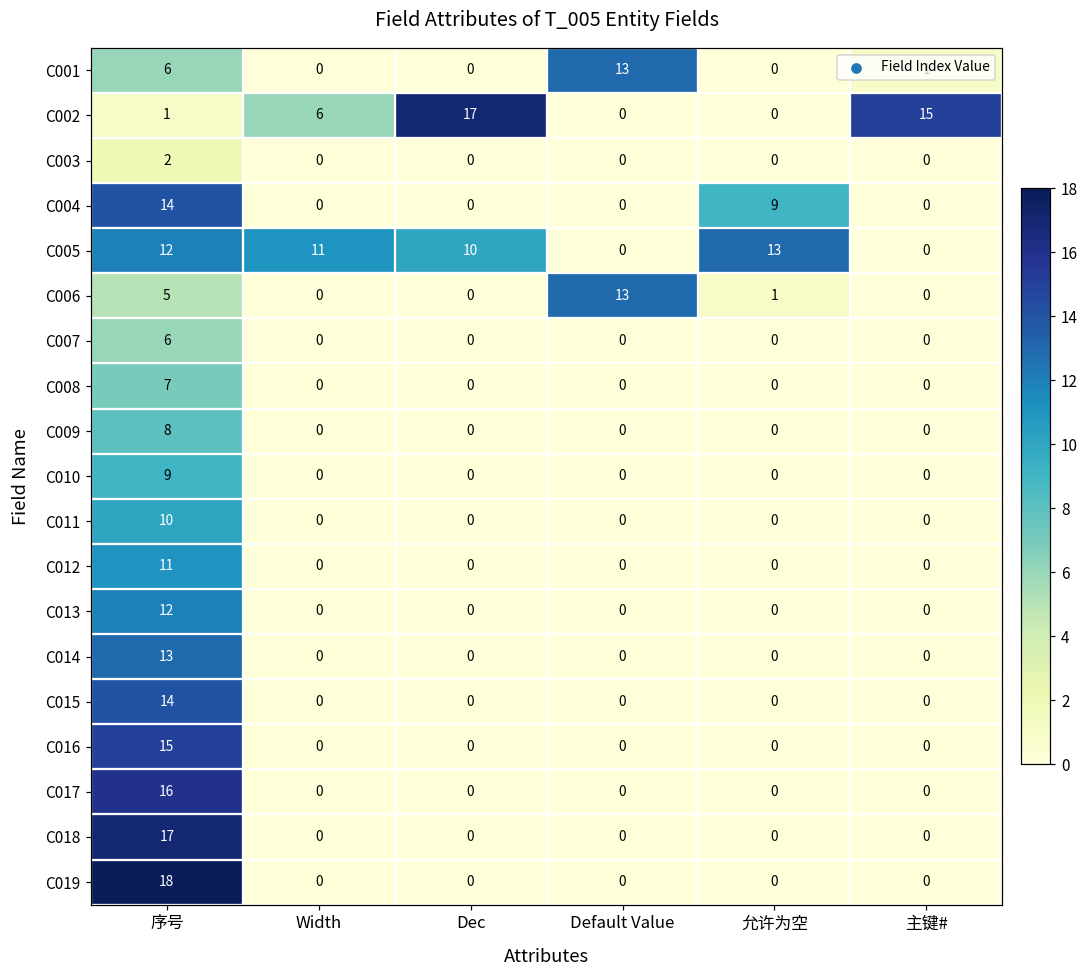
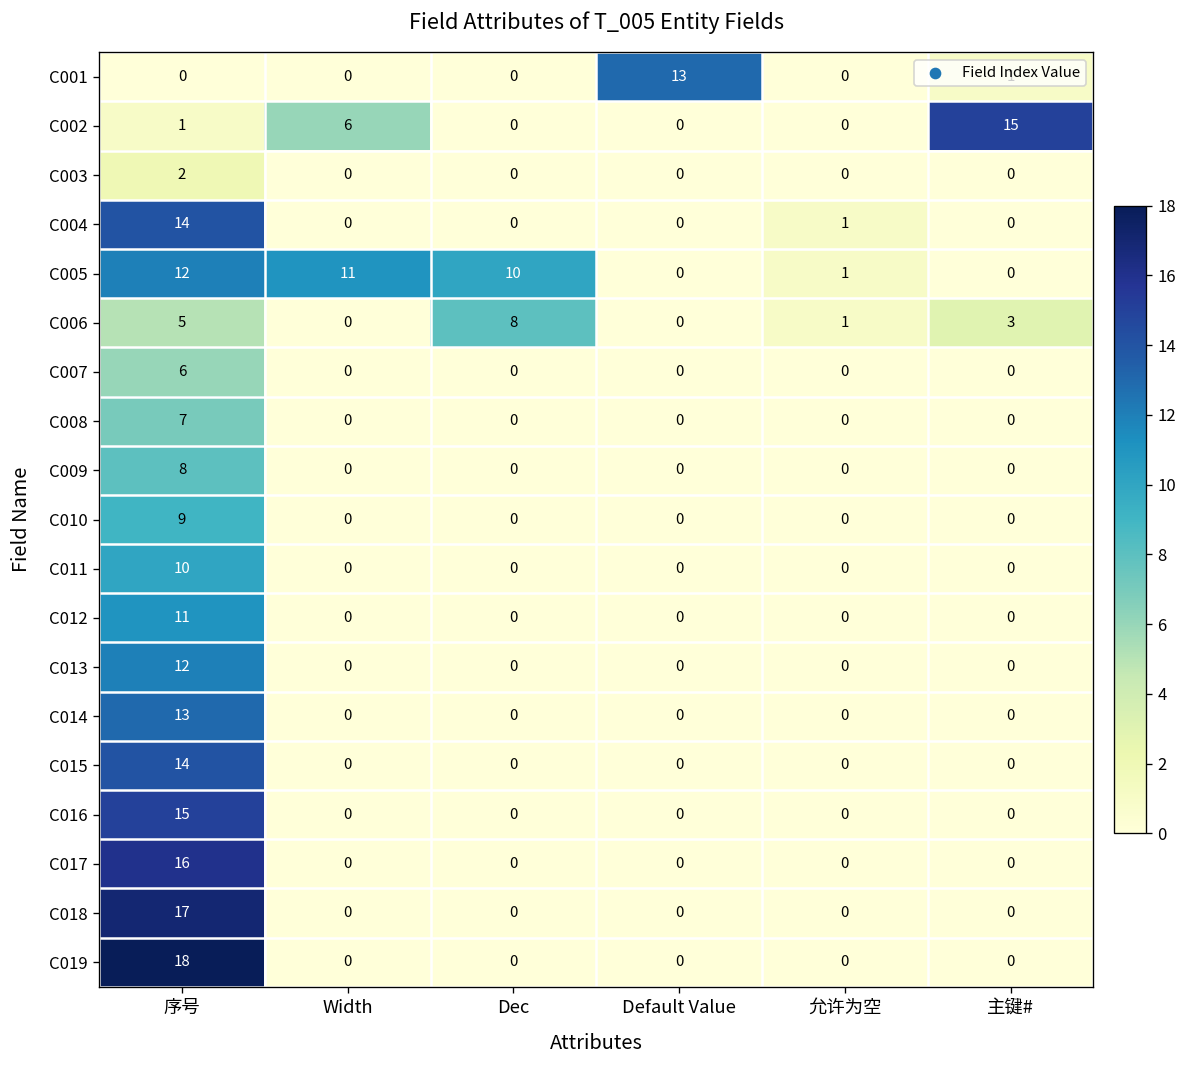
  {
    "C001": {
-     "序号": 6,
+     "序号": 0,
      "Width": 0,
      "Dec": 0,
      "Default Value": 13,
      "允许为空": 0
    },
    "C002": {
      "序号": 1,
      "Width": 6,
-     "Dec": 17,
+     "Dec": 0,
      "Default Value": 0,
      "允许为空": 0,
      "主键#": 15
    },
    "C003": {
      "序号": 2,
      "Width": 0,
      "Dec": 0,
      "Default Value": 0,
      "允许为空": 0,
      "主键#": 0
    },
    "C004": {
      "序号": 14,
      "Width": 0,
      "Dec": 0,
      "Default Value": 0,
-     "允许为空": 9,
+     "允许为空": 1,
      "主键#": 0
    },
    "C005": {
      "序号": 12,
      "Width": 11,
      "Dec": 10,
      "Default Value": 0,
-     "允许为空": 13,
+     "允许为空": 1,
      "主键#": 0
    },
    "C006": {
      "序号": 5,
      "Width": 0,
-     "Dec": 0,
-     "Default Value": 13,
+     "Dec": 8,
+     "Default Value": 0,
      "允许为空": 1,
-     "主键#": 0
+     "主键#": 3
    },
    "C007": {
      "序号": 6,
      "Width": 0,
      "Dec": 0,
      "Default Value": 0,
      "允许为空": 0,
      "主键#": 0
    },
    "C008": {
      "序号": 7,
      "Width": 0,
      "Dec": 0,
      "Default Value": 0,
      "允许为空": 0,
      "主键#": 0
    },
    "C009": {
      "序号": 8,
      "Width": 0,
      "Dec": 0,
      "Default Value": 0,
      "允许为空": 0,
      "主键#": 0
    },
    "C010": {
      "序号": 9,
      "Width": 0,
      "Dec": 0,
      "Default Value": 0,
      "允许为空": 0,
      "主键#": 0
    },
    "C011": {
      "序号": 10,
      "Width": 0,
      "Dec": 0,
      "Default Value": 0,
      "允许为空": 0,
      "主键#": 0
    },
    "C012": {
      "序号": 11,
      "Width": 0,
      "Dec": 0,
      "Default Value": 0,
      "允许为空": 0,
      "主键#": 0
    },
    "C013": {
      "序号": 12,
      "Width": 0,
      "Dec": 0,
      "Default Value": 0,
      "允许为空": 0,
      "主键#": 0
    },
    "C014": {
      "序号": 13,
      "Width": 0,
      "Dec": 0,
      "Default Value": 0,
      "允许为空": 0,
      "主键#": 0
    },
    "C015": {
      "序号": 14,
      "Width": 0,
      "Dec": 0,
      "Default Value": 0,
      "允许为空": 0,
      "主键#": 0
    },
    "C016": {
      "序号": 15,
      "Width": 0,
      "Dec": 0,
      "Default Value": 0,
      "允许为空": 0,
      "主键#": 0
    },
    "C017": {
      "序号": 16,
      "Width": 0,
      "Dec": 0,
      "Default Value": 0,
      "允许为空": 0,
      "主键#": 0
    },
    "C018": {
      "序号": 17,
      "Width": 0,
      "Dec": 0,
      "Default Value": 0,
      "允许为空": 0,
      "主键#": 0
    },
    "C019": {
      "序号": 18,
      "Width": 0,
      "Dec": 0,
      "Default Value": 0,
      "允许为空": 0,
      "主键#": 0
    }
  }
